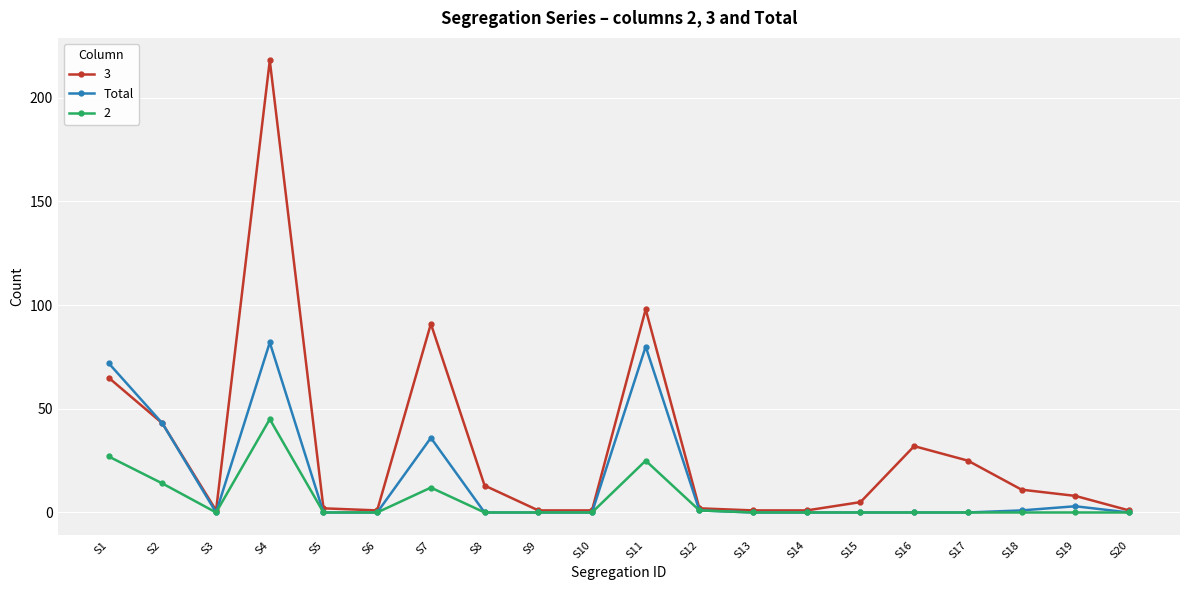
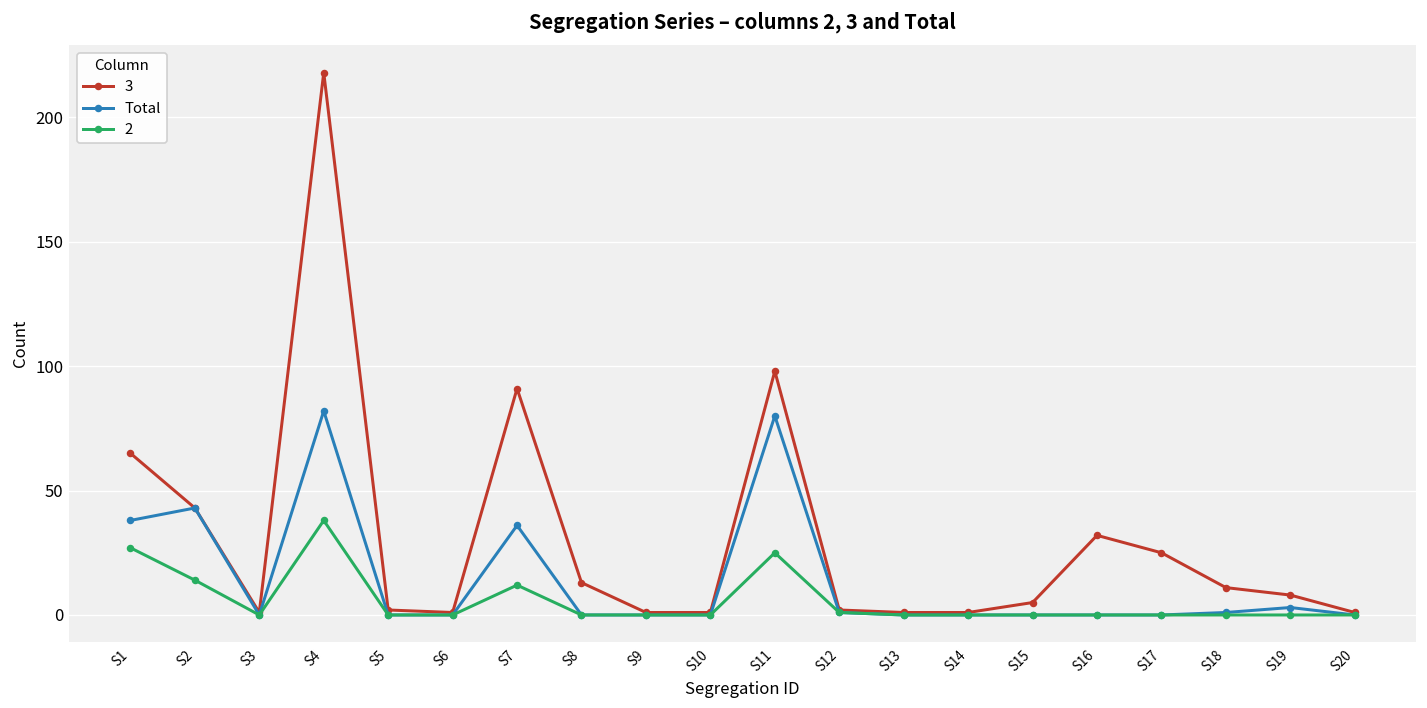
  {
    "3": {
      "S1": 65,
      "S4": 218,
      "S5": 2,
      "S7": 91,
      "S8": 13,
      "S11": 98,
      "S15": 5,
      "S16": 32,
      "S17": 25,
      "S18": 11,
      "S19": 8
    },
    "Total": {
-     "S1": 72,
+     "S1": 38,
      "S4": 82,
      "S7": 36,
      "S11": 80,
      "S19": 3
    },
    "2": {
      "S1": 27,
      "S2": 14,
-     "S4": 45,
+     "S4": 38,
      "S7": 12,
      "S11": 25,
      "S19": 0
    }
  }
